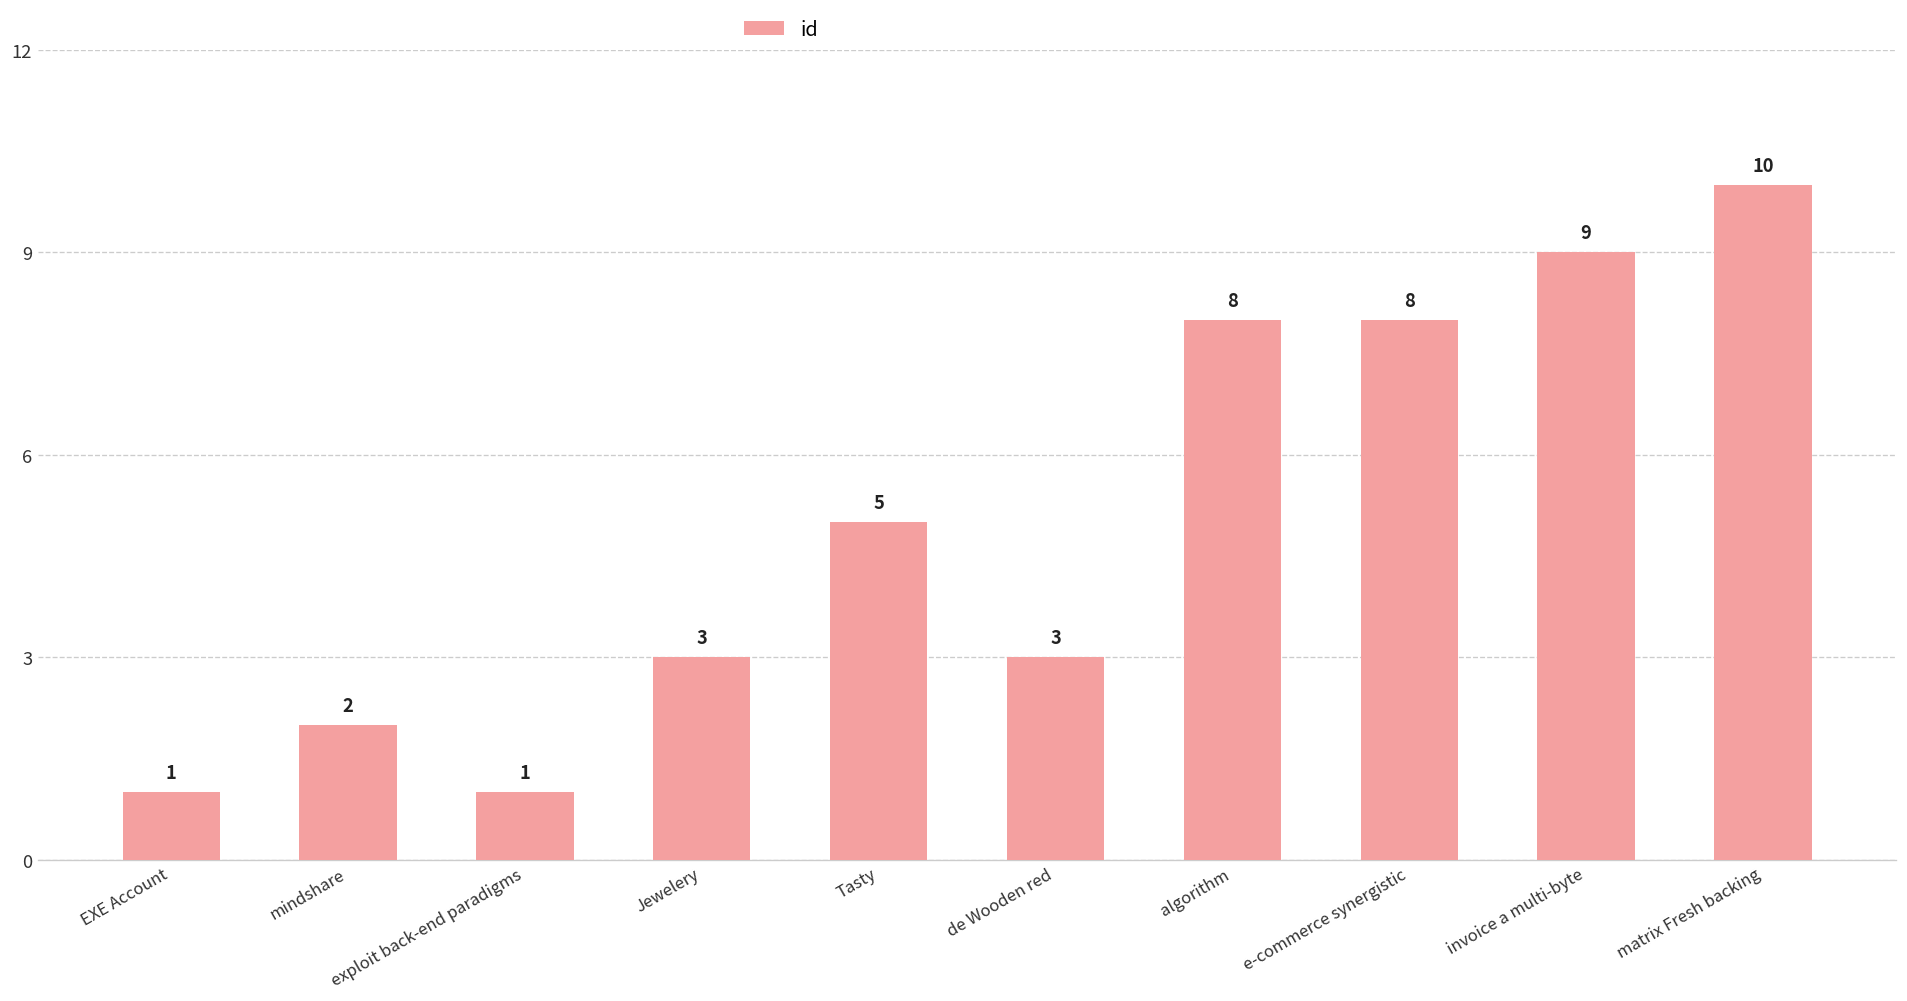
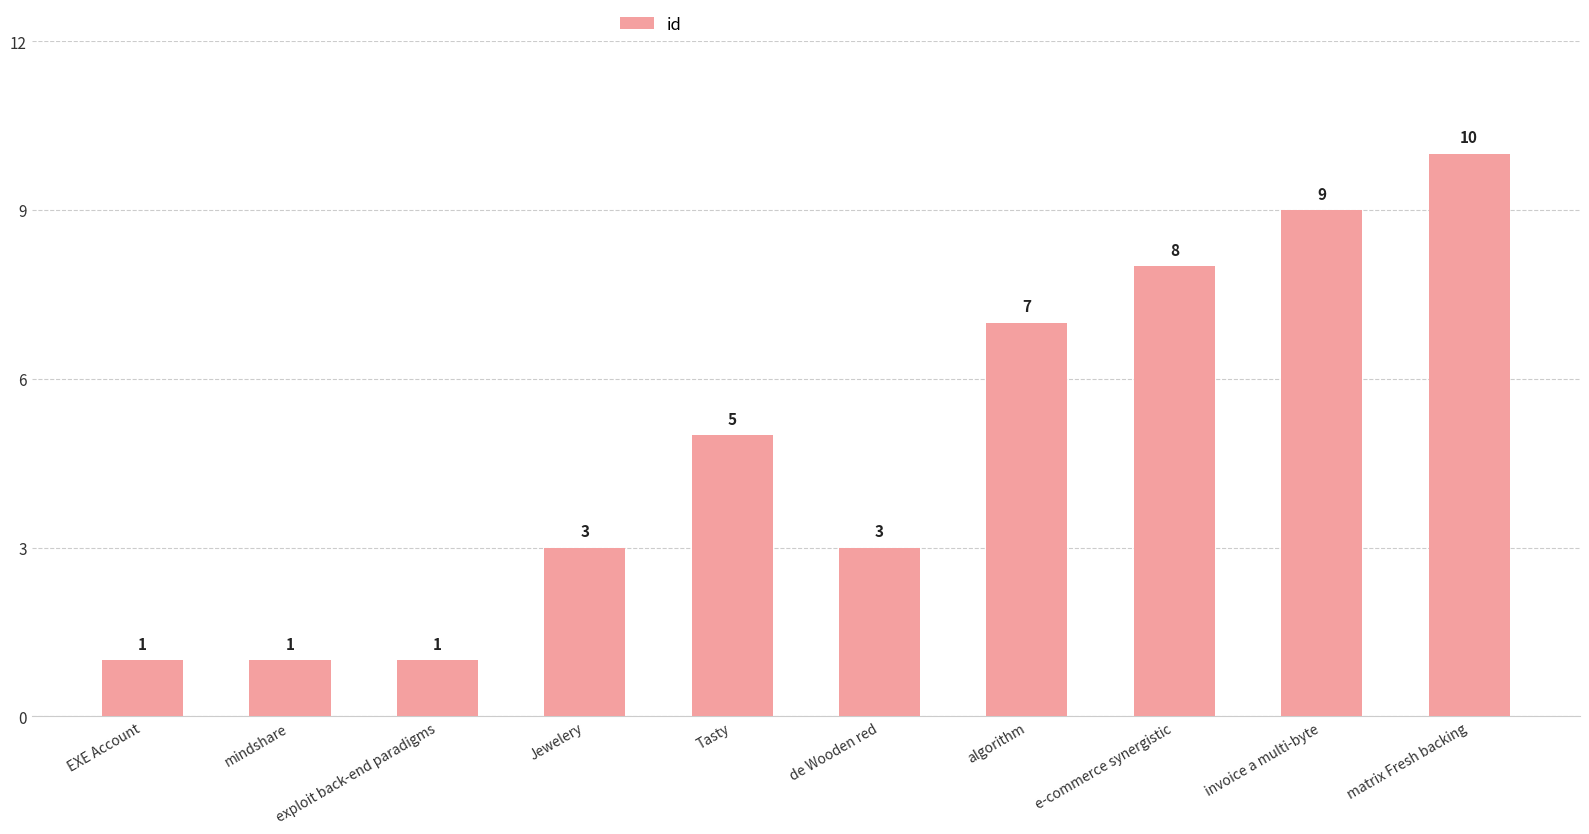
  {
    "EXE Account": 1,
-   "mindshare": 2,
+   "mindshare": 1,
    "exploit back-end paradigms": 1,
    "Jewelery": 3,
    "Tasty": 5,
    "de Wooden red": 3,
-   "algorithm": 8,
+   "algorithm": 7,
    "e-commerce synergistic": 8,
    "invoice a multi-byte": 9,
    "matrix Fresh backing": 10
  }
